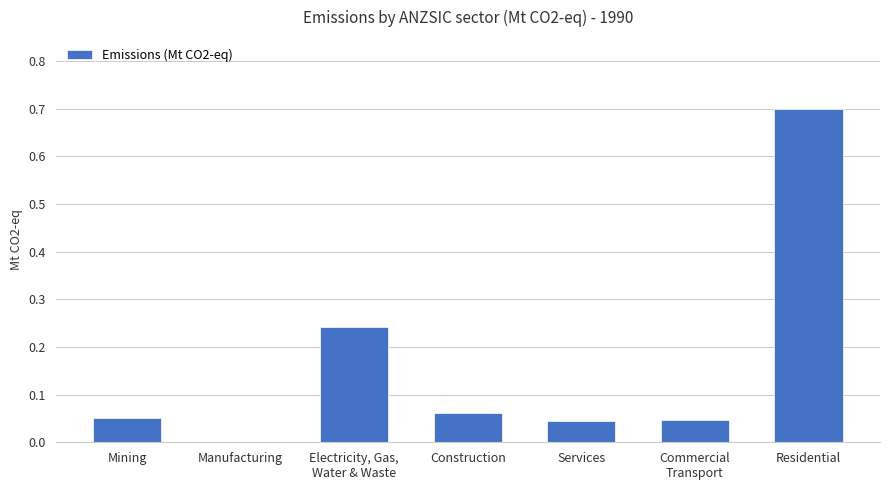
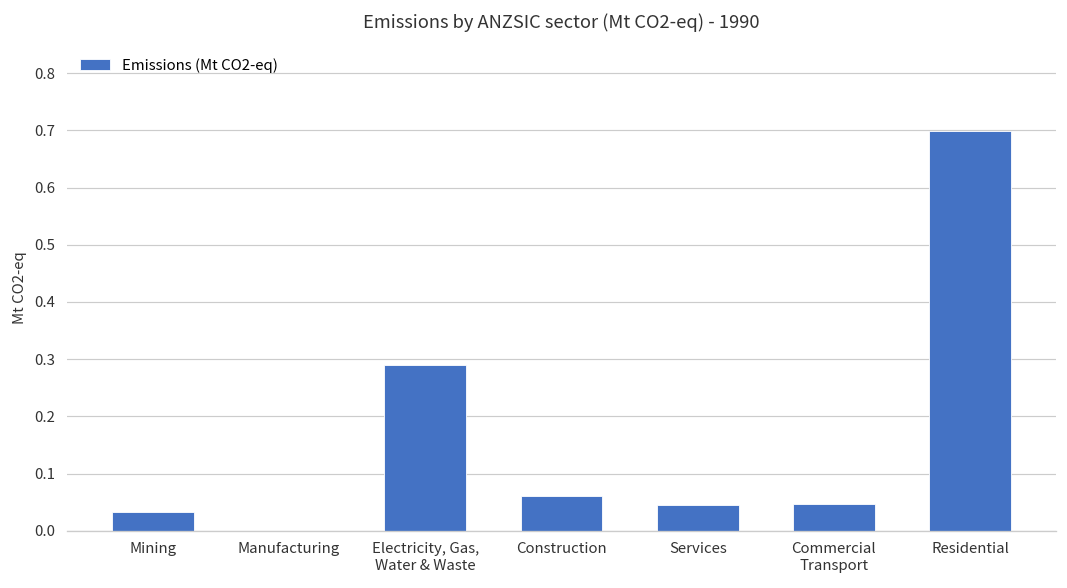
  {
-   "Mining": 0.05,
+   "Mining": 0.03,
    "Manufacturing": 0.00,
-   "Electricity, Gas, Water & Waste": 0.24,
+   "Electricity, Gas, Water & Waste": 0.29,
    "Construction": 0.06,
    "Services": 0.05,
    "Commercial Transport": 0.05,
    "Residential": 0.70
  }
